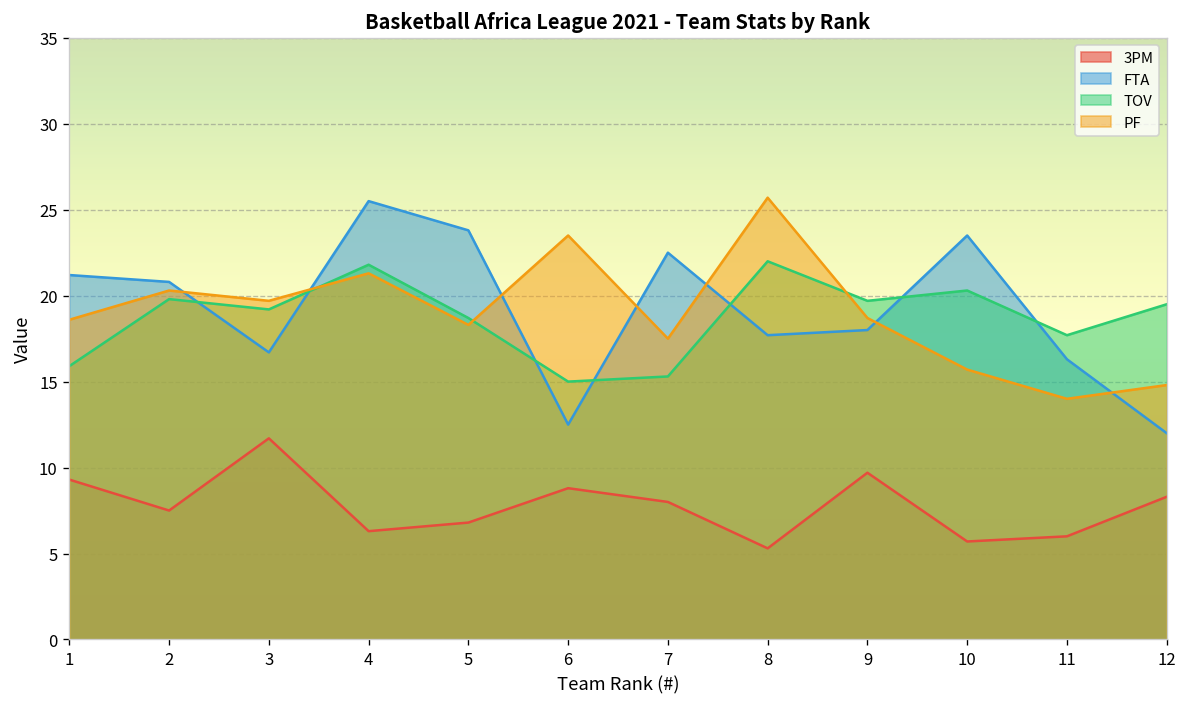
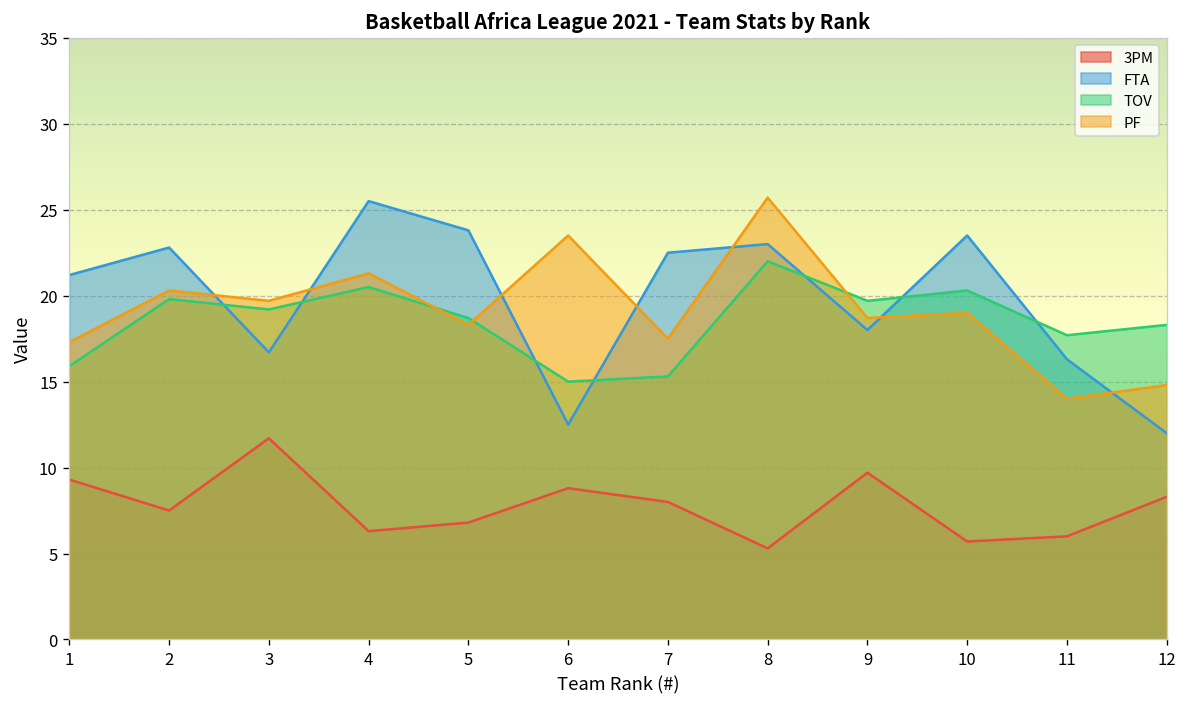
  {
    "3PM": {
      "1": 9.3,
      "2": 7.5,
      "3": 11.7,
      "4": 6.3,
      "5": 6.8,
      "6": 8.8,
      "7": 8.0,
      "8": 5.3,
      "9": 9.7,
      "10": 5.7,
      "11": 6.0,
      "12": 8.3
    },
    "FTA": {
      "1": 21.2,
-     "2": 20.8,
+     "2": 22.8,
      "3": 16.7,
      "4": 25.5,
      "5": 23.8,
      "6": 12.5,
      "7": 22.5,
-     "8": 17.7,
+     "8": 23.0,
      "9": 18.0,
      "10": 23.5,
      "11": 16.3,
      "12": 12.0
    },
    "TOV": {
      "1": 15.9,
      "2": 19.8,
      "3": 19.2,
-     "4": 21.8,
+     "4": 20.5,
      "5": 18.7,
      "6": 15.0,
      "7": 15.3,
      "8": 22.0,
      "9": 19.7,
      "10": 20.3,
      "11": 17.7,
-     "12": 19.5
+     "12": 18.3
    },
    "PF": {
-     "1": 18.6,
+     "1": 17.3,
      "2": 20.3,
      "3": 19.7,
      "4": 21.3,
      "5": 18.3,
      "6": 23.5,
      "7": 17.5,
      "8": 25.7,
      "9": 18.7,
-     "10": 15.7,
+     "10": 19.0,
      "11": 14.0,
      "12": 14.8
    }
  }
